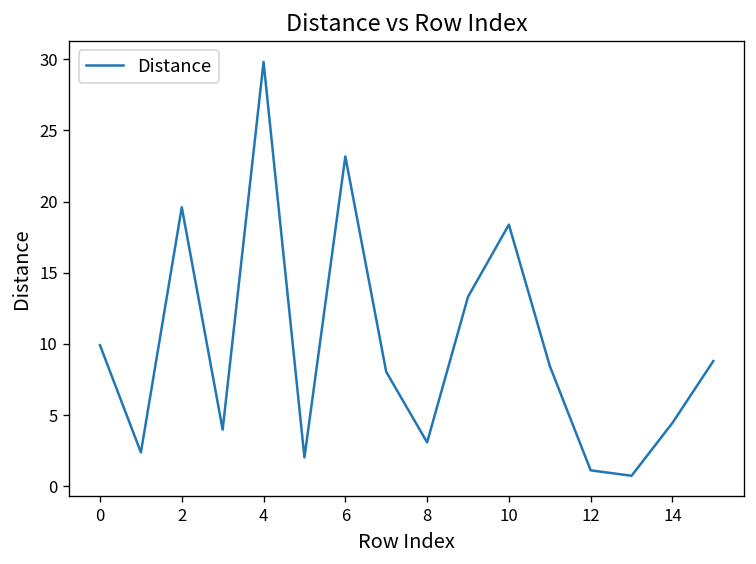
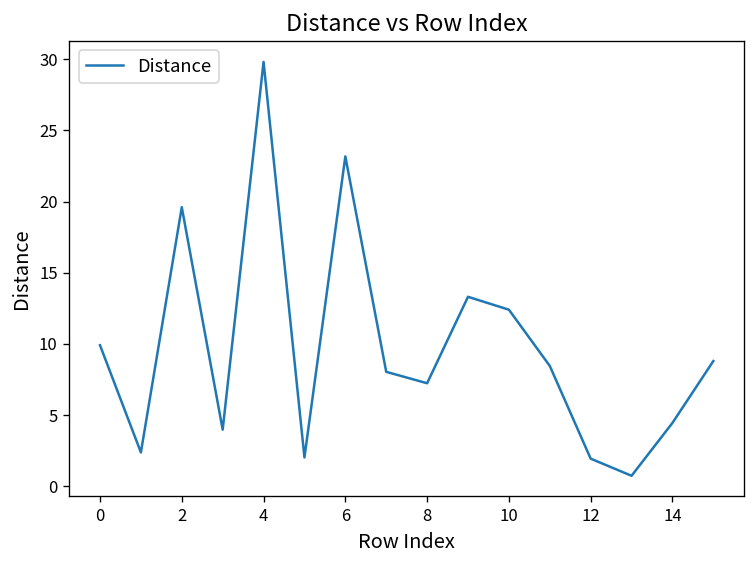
  {
    "0": 9.9,
    "2": 19.6,
    "4": 29.8,
    "6": 23.2,
-   "8": 3.1,
-   "10": 18.4,
-   "12": 1.1,
+   "8": 7.2,
+   "10": 12.4,
+   "12": 2.0,
    "14": 4.5
  }
